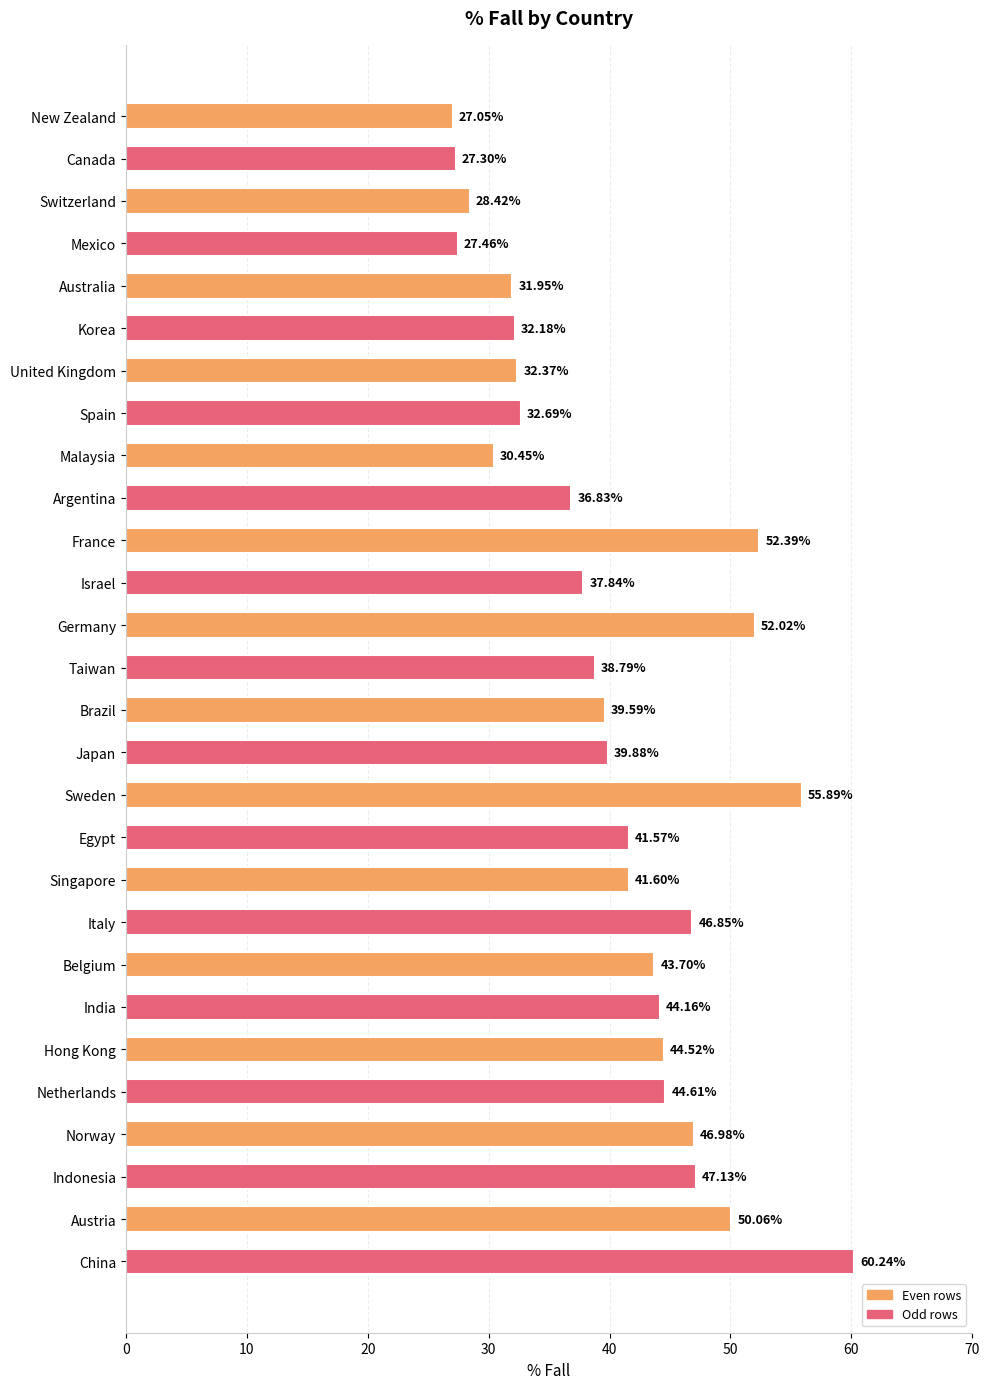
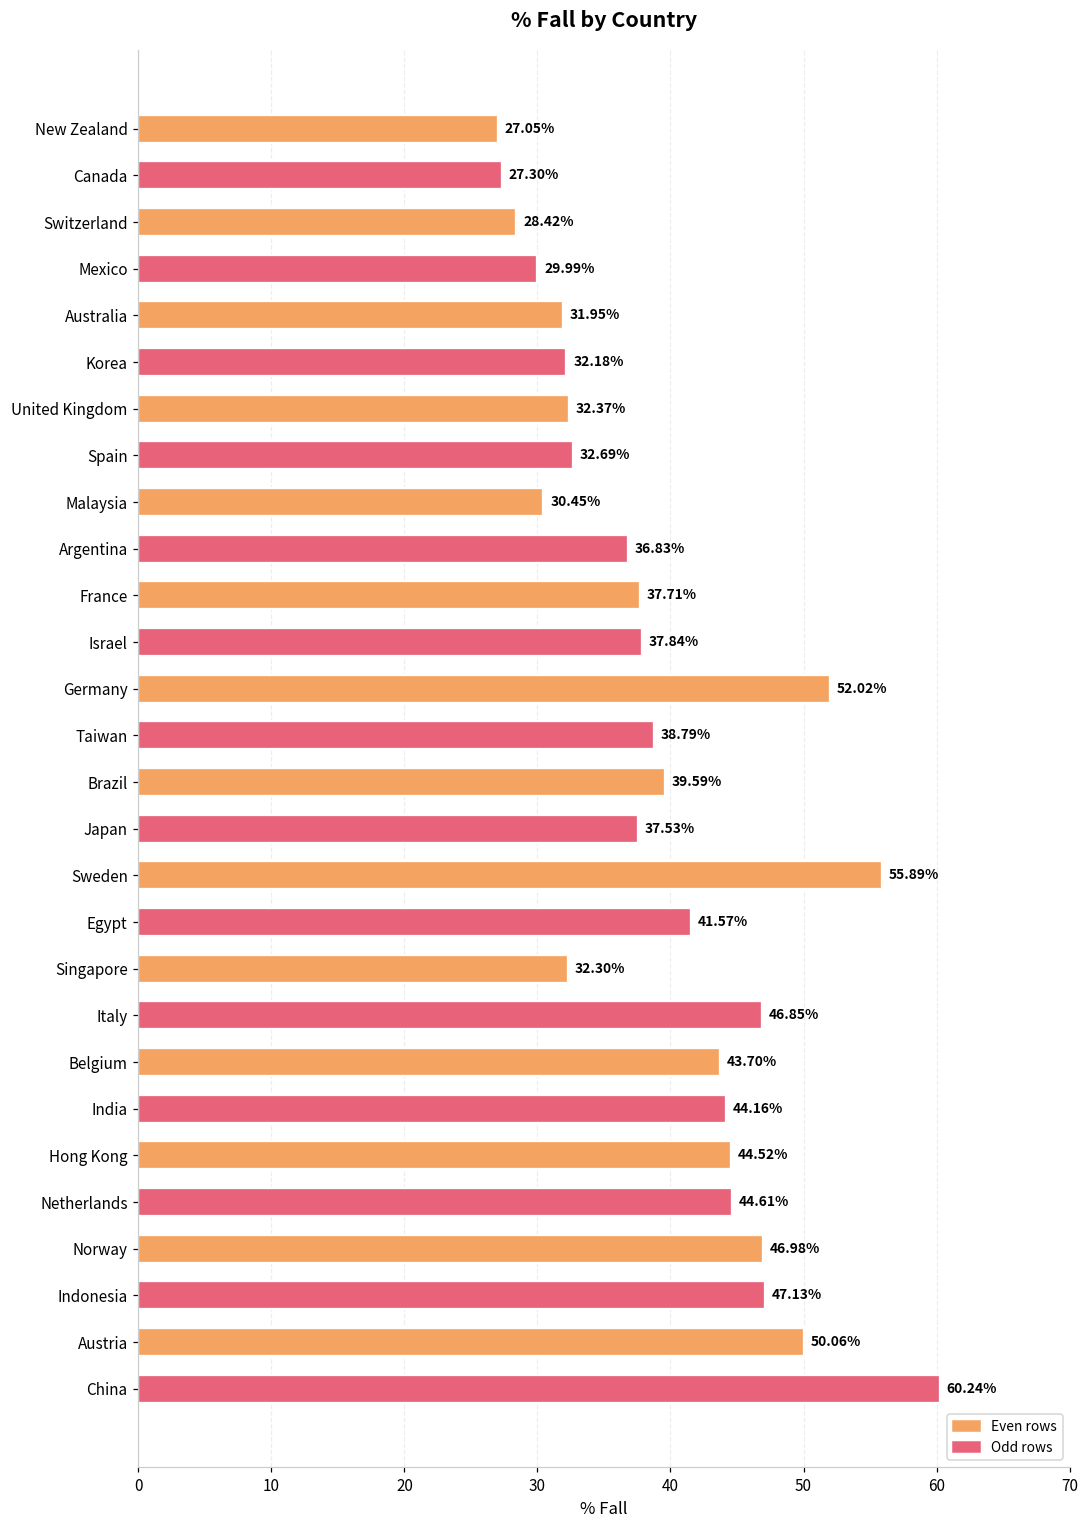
  {
    "New Zealand": "27.05%",
    "Canada": "27.30%",
    "Switzerland": "28.42%",
-   "Mexico": "27.46%",
+   "Mexico": "29.99%",
    "Australia": "31.95%",
    "Korea": "32.18%",
    "United Kingdom": "32.37%",
    "Spain": "32.69%",
    "Malaysia": "30.45%",
    "Argentina": "36.83%",
-   "France": "52.39%",
+   "France": "37.71%",
    "Israel": "37.84%",
    "Germany": "52.02%",
    "Taiwan": "38.79%",
    "Brazil": "39.59%",
-   "Japan": "39.88%",
+   "Japan": "37.53%",
    "Sweden": "55.89%",
    "Egypt": "41.57%",
-   "Singapore": "41.60%",
+   "Singapore": "32.30%",
    "Italy": "46.85%",
    "Belgium": "43.70%",
    "India": "44.16%",
    "Hong Kong": "44.52%",
    "Netherlands": "44.61%",
    "Norway": "46.98%",
    "Indonesia": "47.13%",
    "Austria": "50.06%",
    "China": "60.24%"
  }
